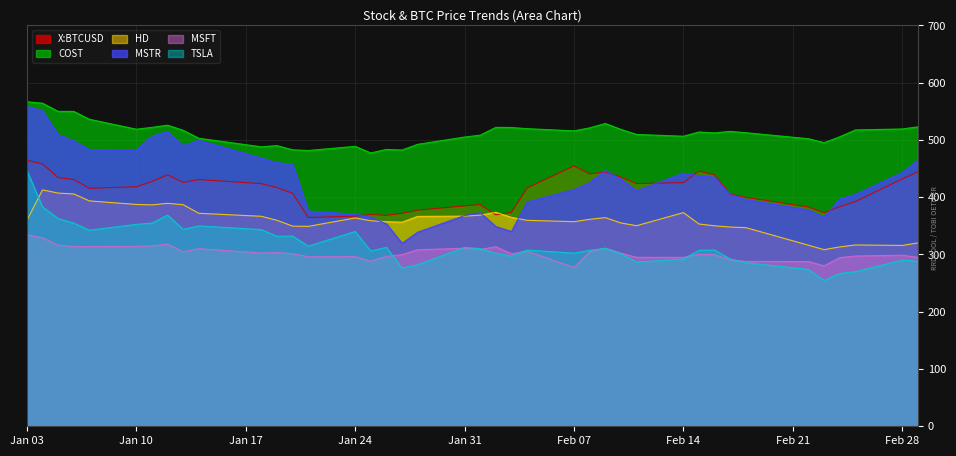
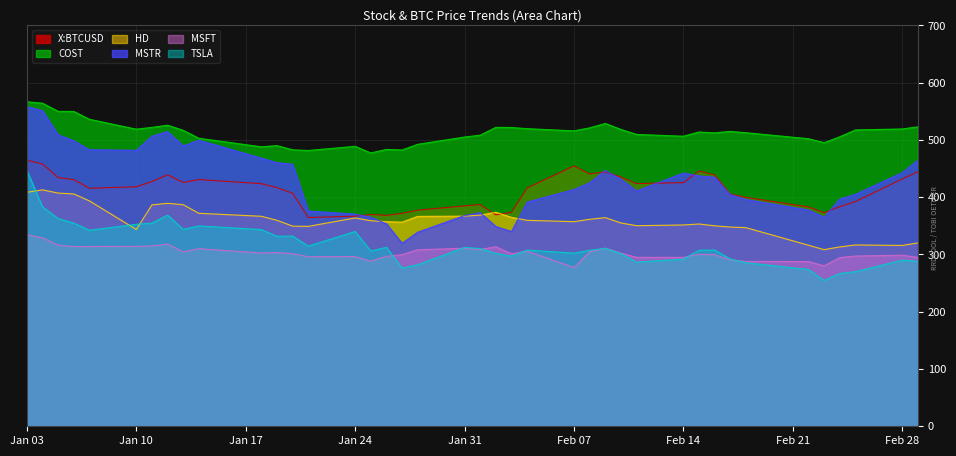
  {
    "X:BTCUSD": {
      "Jan 03": 460,
      "Jan 10": 420,
      "Jan 31": 380,
      "Feb 07": 450,
      "Feb 14": 430,
      "Feb 28": 430
    },
    "COST": {
      "Jan 03": 570,
      "Jan 10": 520,
      "Jan 24": 490,
      "Jan 31": 510,
      "Feb 07": 520,
      "Feb 14": 510,
      "Feb 28": 520
    },
    "HD": {
-     "Jan 03": 360,
-     "Jan 10": 390,
+     "Jan 03": 410,
+     "Jan 10": 340,
      "Feb 07": 360,
-     "Feb 14": 370,
+     "Feb 14": 350,
      "Feb 28": 320
    },
    "MSTR": {
      "Jan 03": 560,
      "Jan 10": 480,
      "Feb 07": 410,
      "Feb 14": 440,
      "Feb 28": 440
    },
    "MSFT": {
      "Jan 03": 330,
      "Jan 10": 310,
      "Jan 24": 300,
      "Feb 07": 280,
      "Feb 28": 300
    },
    "TSLA": {
      "Jan 03": 450,
      "Jan 10": 350,
      "Jan 24": 340,
      "Feb 07": 300,
      "Feb 28": 290
    }
  }
